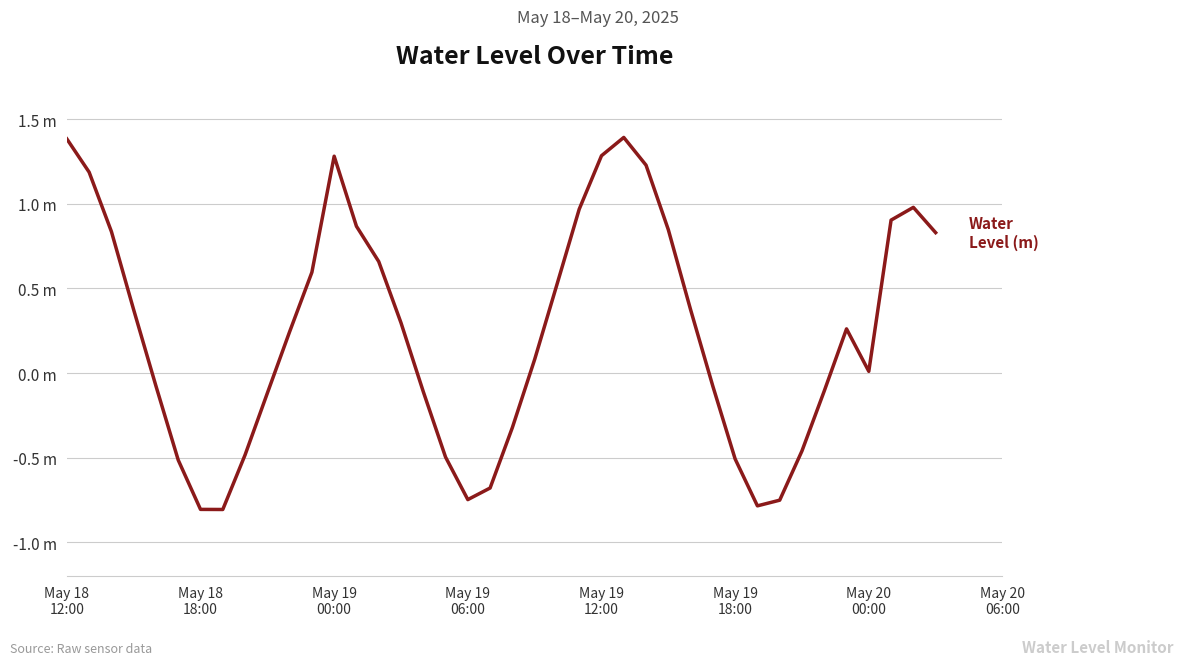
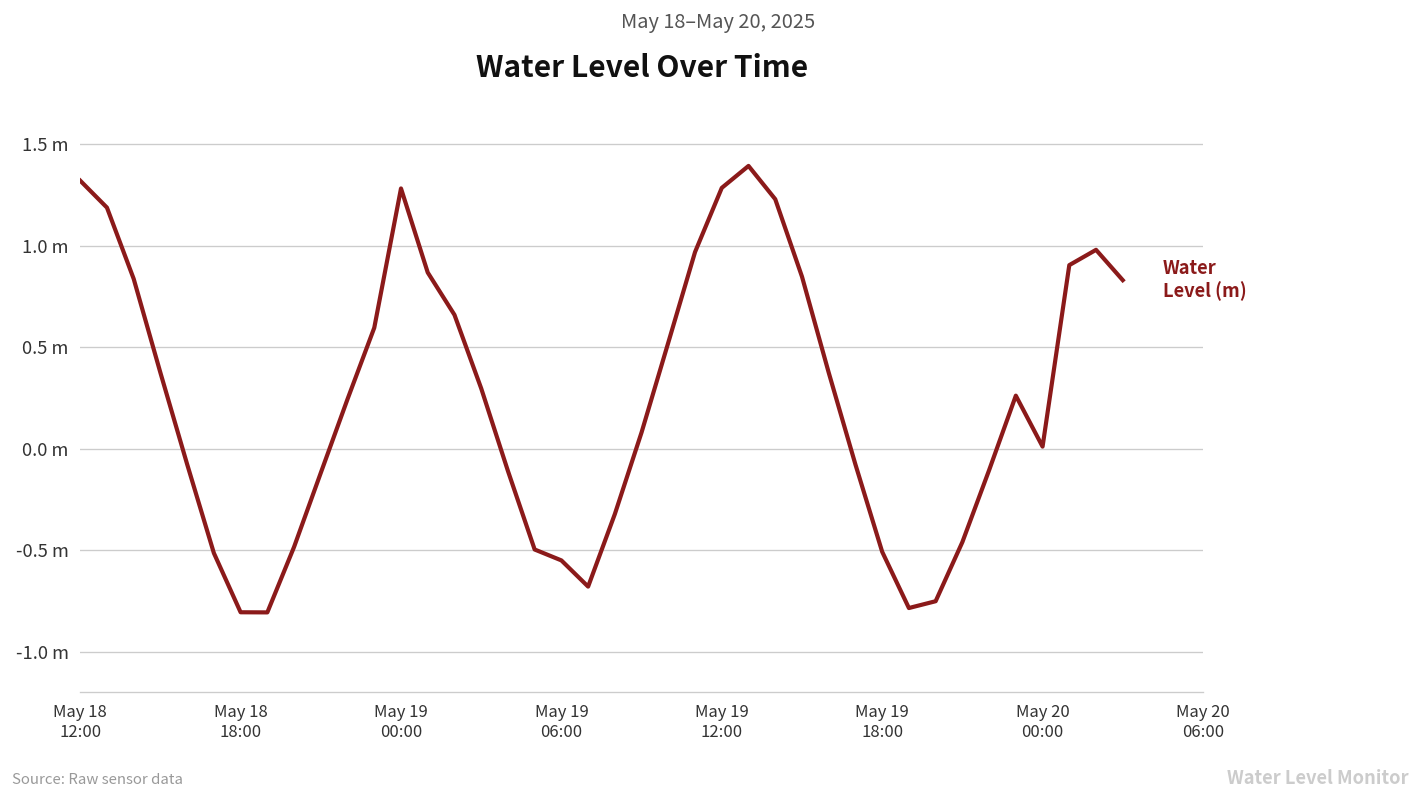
  {
-   "May 18 12:00": "1.38 m",
+   "May 18 12:00": "1.32 m",
    "May 18 18:00": "-0.81 m",
    "May 19 00:00": "1.28 m",
-   "May 19 06:00": "-0.75 m",
+   "May 19 06:00": "-0.55 m",
    "May 19 12:00": "1.28 m",
    "May 19 18:00": "-0.51 m",
    "May 20 00:00": "0.01 m"
  }
